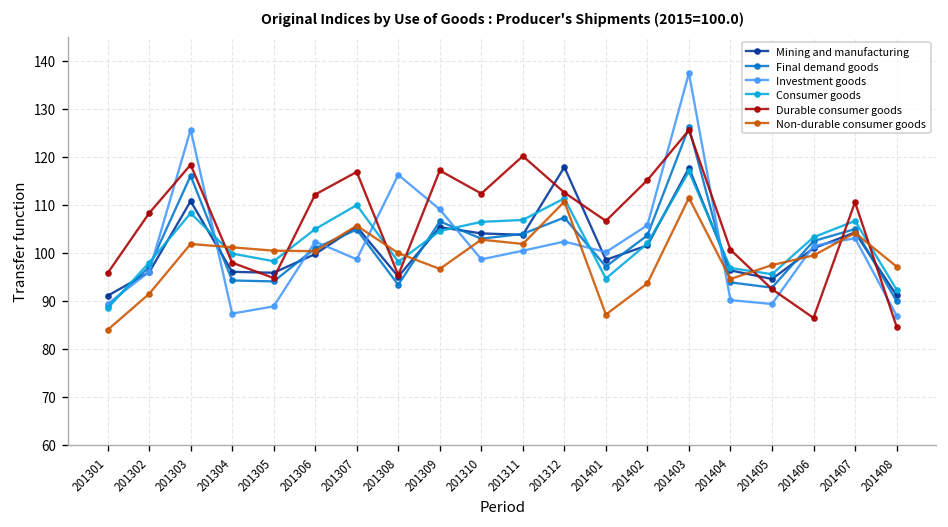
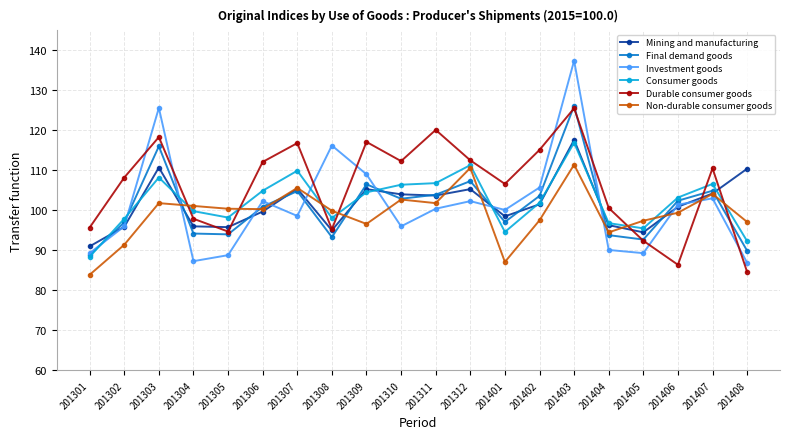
  {
    "Mining and manufacturing": {
      "201301": 91,
      "201303": 111,
      "201304": 96,
      "201305": 96,
      "201309": 105,
      "201310": 104,
-     "201312": 118,
+     "201312": 105,
      "201401": 99,
      "201403": 118,
      "201405": 95,
-     "201408": 91
+     "201408": 110
    },
    "Investment goods": {
      "201303": 126,
      "201304": 87,
      "201305": 89,
      "201306": 102,
      "201307": 99,
      "201308": 116,
      "201309": 109,
-     "201310": 99,
+     "201310": 96,
      "201311": 100,
      "201312": 102,
      "201401": 100,
      "201402": 106,
      "201403": 137,
      "201404": 90,
      "201405": 89,
      "201407": 103,
      "201408": 87
    },
    "Durable consumer goods": {
      "201301": 96,
      "201302": 108,
      "201303": 118,
      "201304": 98,
      "201305": 95,
      "201306": 112,
      "201307": 117,
      "201309": 117,
      "201310": 112,
      "201311": 120,
      "201312": 113,
      "201401": 107,
      "201402": 115,
      "201404": 101,
      "201406": 86,
      "201407": 111,
      "201408": 85
    },
    "Non-durable consumer goods": {
      "201301": 84,
      "201302": 91,
      "201303": 102,
      "201304": 101,
      "201305": 100,
      "201308": 100,
      "201309": 97,
      "201311": 102,
      "201312": 111,
      "201401": 87,
-     "201402": 94,
+     "201402": 98,
      "201403": 111,
      "201404": 95,
      "201405": 97,
      "201406": 99,
      "201408": 97
    }
  }
